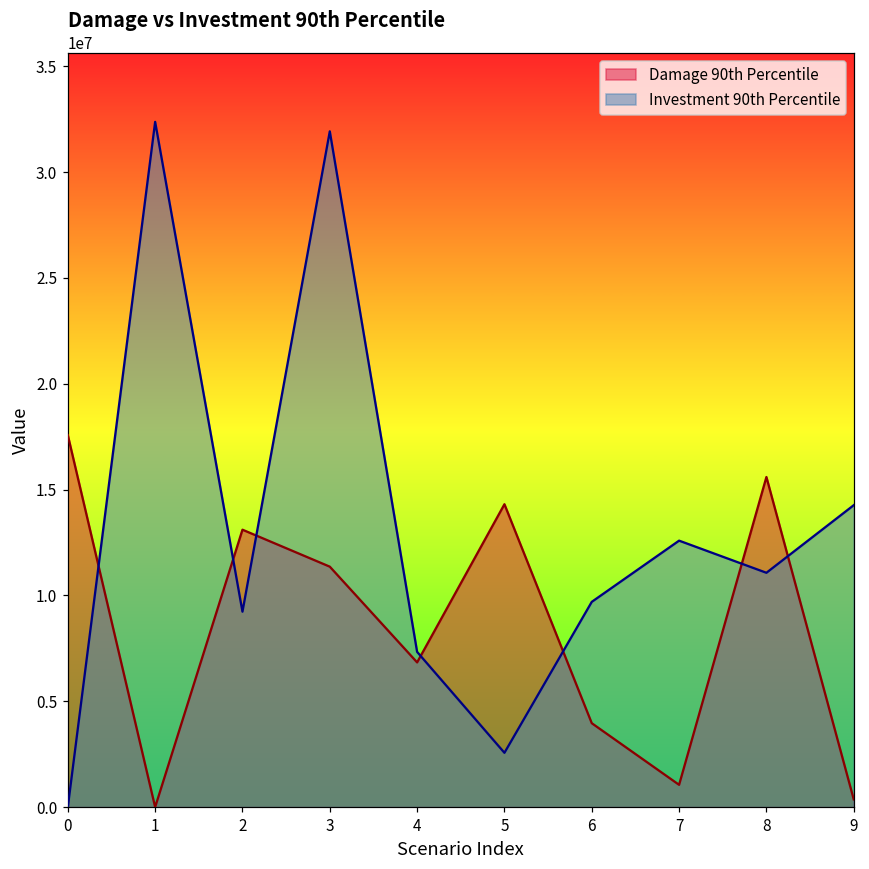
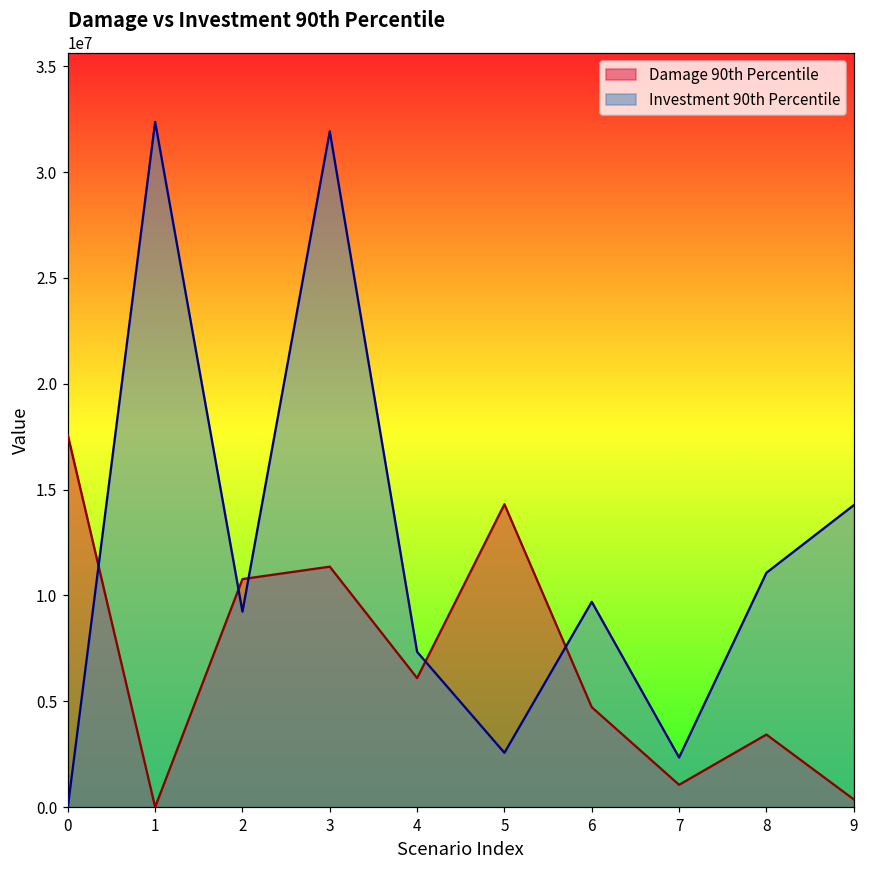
  {
    "Damage 90th Percentile": {
      "0": 17600000,
      "1": 0,
-     "2": 13100000,
+     "2": 10800000,
      "3": 11400000,
-     "4": 6800000,
+     "4": 6100000,
      "5": 14300000,
-     "6": 4000000,
+     "6": 4700000,
      "7": 1100000,
-     "8": 15600000,
+     "8": 3400000,
      "9": 400000
    },
    "Investment 90th Percentile": {
      "0": 0,
      "1": 32400000,
      "2": 9200000,
      "3": 31900000,
      "4": 7300000,
      "5": 2600000,
      "6": 9700000,
-     "7": 12600000,
+     "7": 2300000,
      "8": 11100000,
      "9": 14300000
    }
  }
